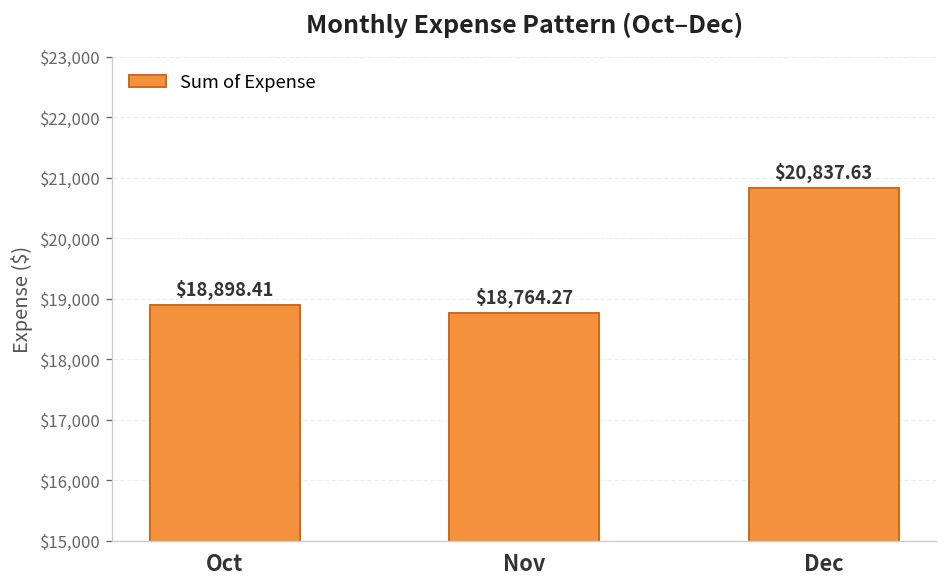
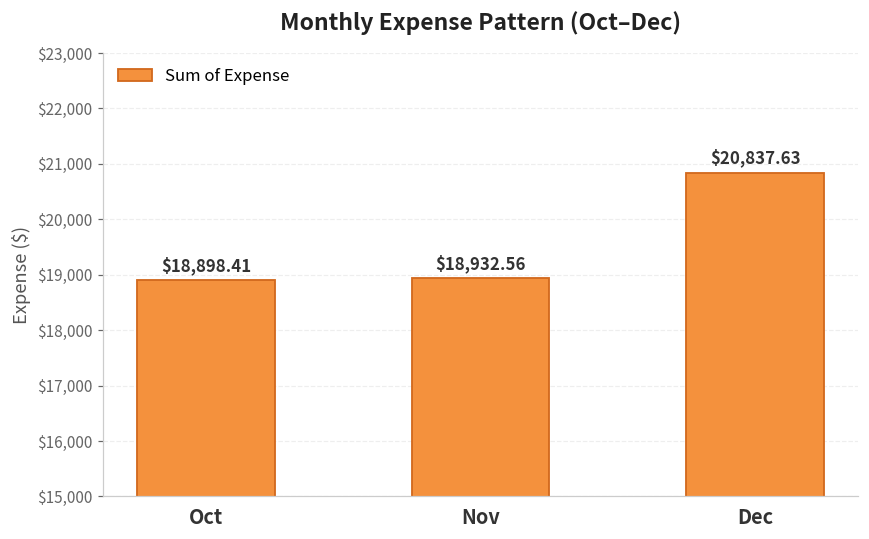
  {
    "Oct": "$18,898.41",
-   "Nov": "$18,764.27",
+   "Nov": "$18,932.56",
    "Dec": "$20,837.63"
  }
